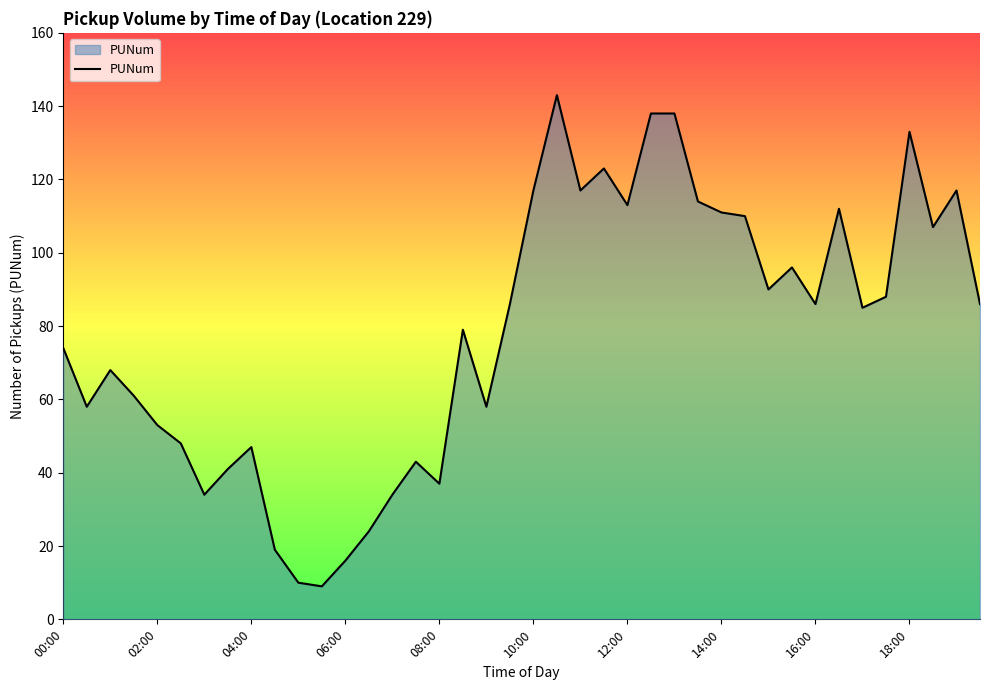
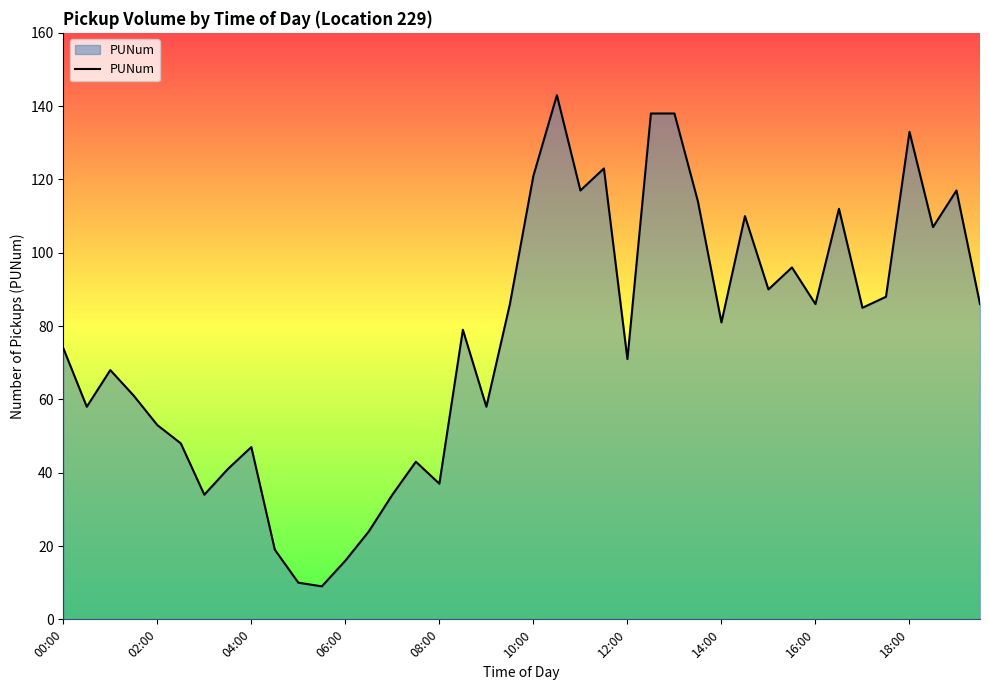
  {
    "00:00": 74,
    "02:00": 53,
    "04:00": 47,
    "06:00": 16,
    "08:00": 37,
-   "10:00": 117,
-   "12:00": 113,
-   "14:00": 111,
+   "10:00": 121,
+   "12:00": 71,
+   "14:00": 81,
    "16:00": 86,
    "18:00": 133
  }
